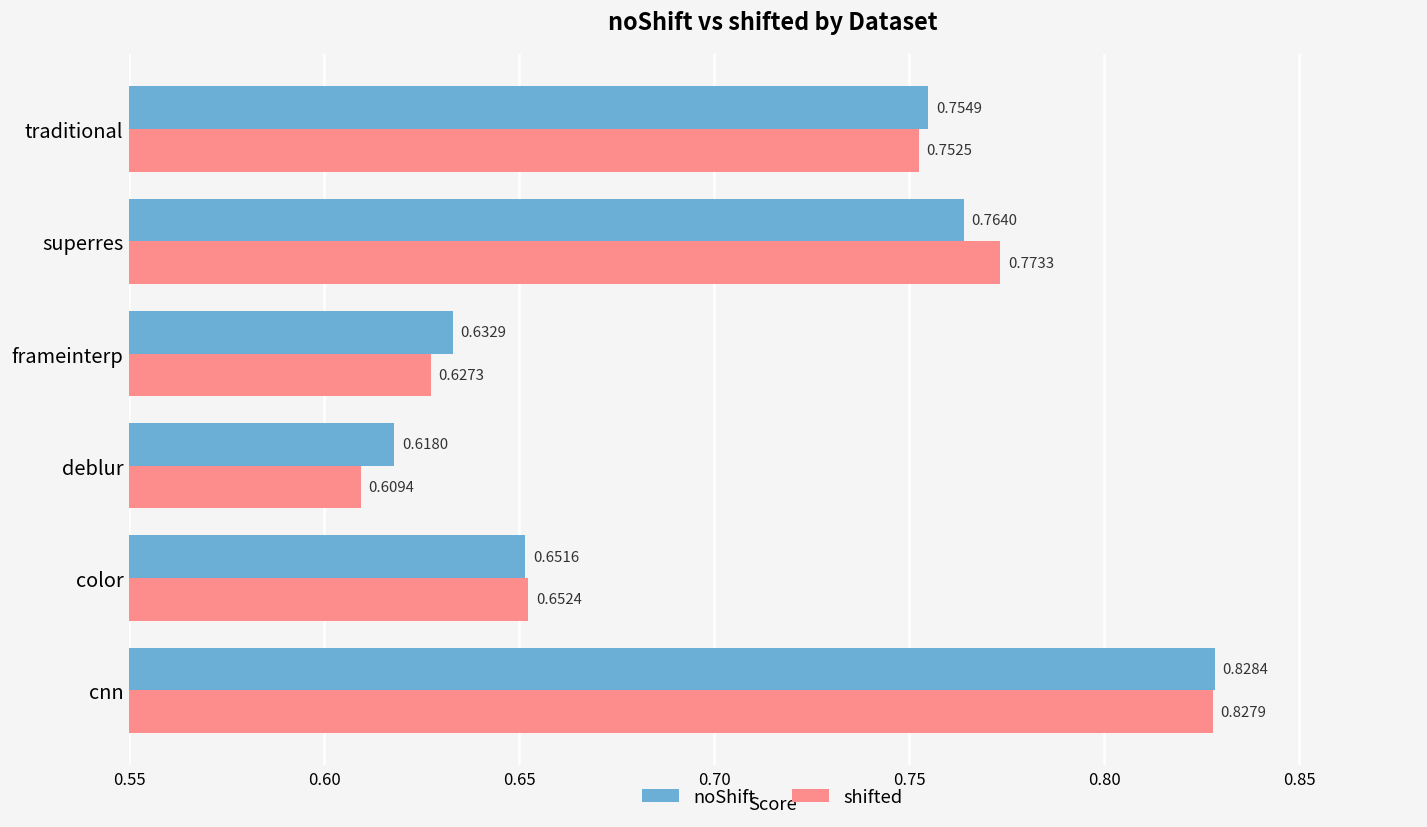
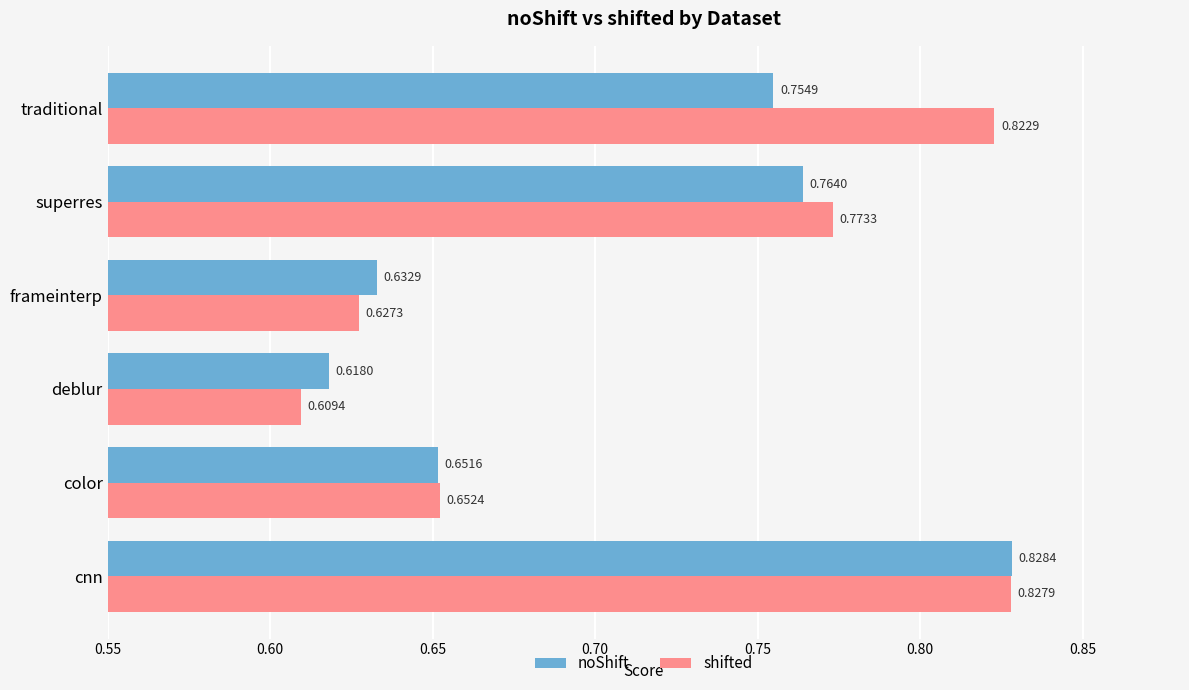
  {
    "noShift": {
      "traditional": 0.7549,
      "superres": 0.7640,
      "frameinterp": 0.6329,
      "deblur": 0.6180,
      "color": 0.6516,
      "cnn": 0.8284
    },
    "shifted": {
-     "traditional": 0.7525,
+     "traditional": 0.8229,
      "superres": 0.7733,
      "frameinterp": 0.6273,
      "deblur": 0.6094,
      "color": 0.6524,
      "cnn": 0.8279
    }
  }
